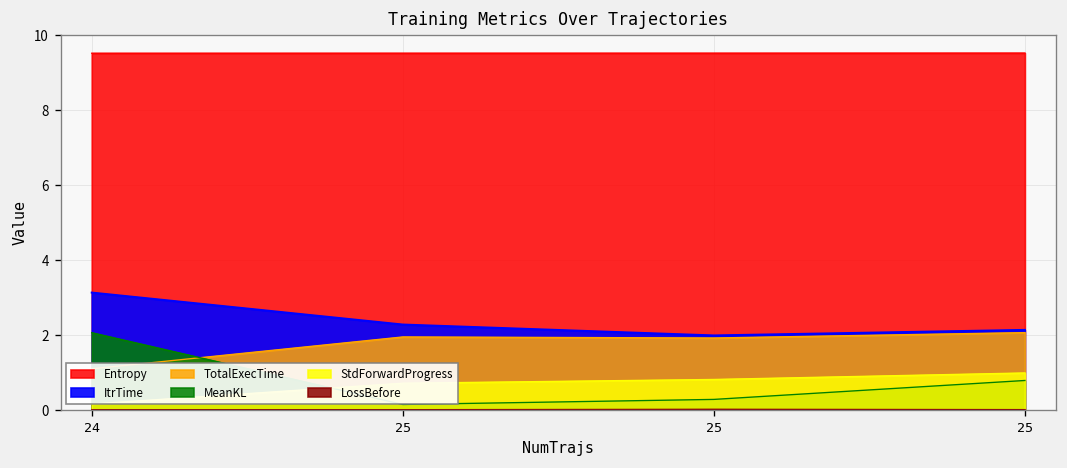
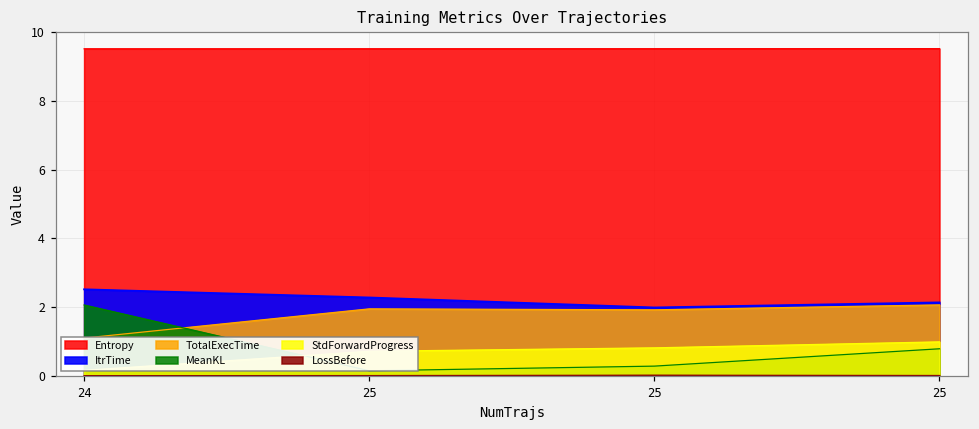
  {
    "Entropy": {
      "24": 9.5
    },
    "ItrTime": {
-     "24": 3.1
+     "24": 2.5
    },
    "MeanKL": {
      "24": 2.1
    },
    "LossBefore": {
      "24": 0.0
    }
  }
